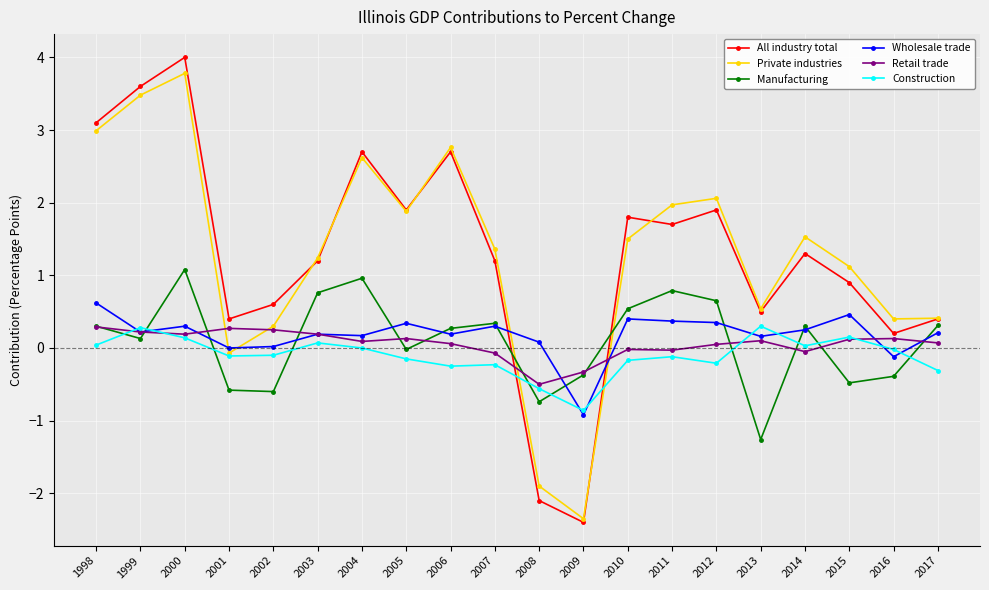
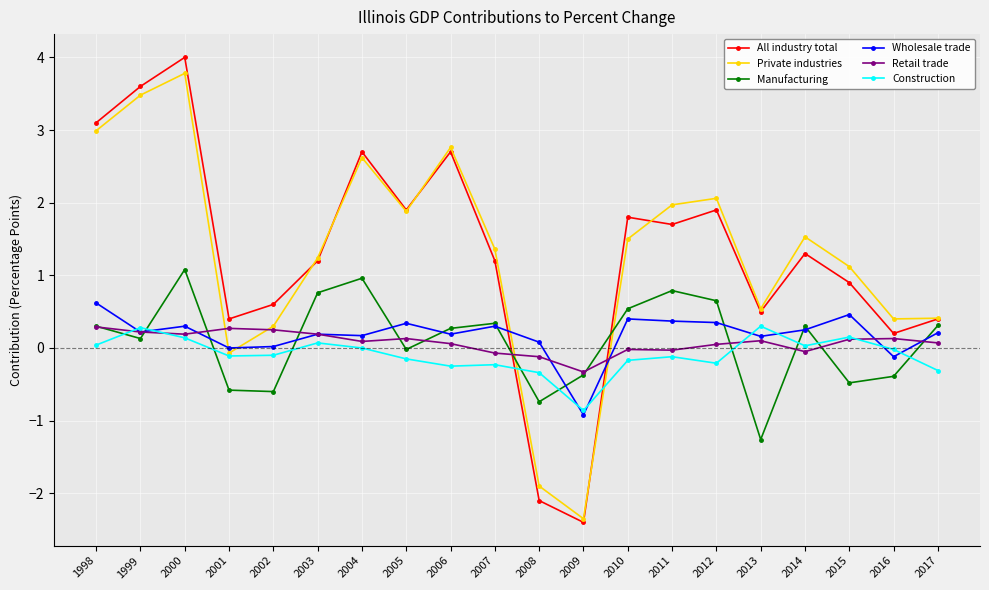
  {
    "All industry total": {
      "1998": 3.1,
      "1999": 3.6,
      "2000": 4.0,
      "2001": 0.4,
      "2002": 0.6,
      "2003": 1.2,
      "2004": 2.7,
      "2006": 2.7,
      "2007": 1.2,
      "2008": -2.1,
      "2009": -2.4,
      "2010": 1.8,
      "2011": 1.7,
      "2012": 1.9,
      "2013": 0.5,
      "2014": 1.3,
      "2015": 0.9,
      "2016": 0.2
    },
    "Private industries": {
      "1998": 3.0,
      "1999": 3.5,
      "2000": 3.8,
      "2001": -0.1,
      "2002": 0.3,
      "2003": 1.2,
      "2004": 2.6,
      "2006": 2.8,
      "2007": 1.4,
      "2008": -1.9,
      "2009": -2.4,
      "2010": 1.5,
      "2011": 2.0,
      "2012": 2.1,
      "2013": 0.5,
      "2014": 1.5,
      "2015": 1.1,
      "2016": 0.4
    },
    "Manufacturing": {
      "1999": 0.1,
      "2000": 1.1,
      "2001": -0.6,
      "2002": -0.6,
      "2003": 0.8,
      "2004": 1.0,
      "2005": 0.0,
      "2006": 0.3,
      "2007": 0.3,
      "2008": -0.7,
      "2009": -0.4,
      "2010": 0.5,
      "2011": 0.8,
      "2012": 0.7,
      "2013": -1.3,
      "2014": 0.3,
      "2015": -0.5,
      "2016": -0.4,
      "2017": 0.3
    },
    "Wholesale trade": {
      "1998": 0.6,
      "2000": 0.3,
      "2001": 0.0,
      "2002": 0.0,
      "2004": 0.2,
      "2005": 0.3,
      "2006": 0.2,
      "2007": 0.3,
      "2008": 0.1,
      "2009": -0.9,
      "2010": 0.4,
      "2011": 0.4,
      "2012": 0.4,
      "2013": 0.2,
      "2014": 0.3,
      "2015": 0.5,
      "2016": -0.1,
      "2017": 0.2
    },
    "Retail trade": {
      "2000": 0.2,
      "2001": 0.3,
      "2002": 0.3,
      "2004": 0.1,
      "2005": 0.1,
      "2006": 0.1,
      "2007": -0.1,
-     "2008": -0.5,
+     "2008": -0.1,
      "2009": -0.3,
      "2010": 0.0,
      "2011": 0.0,
      "2012": 0.1,
      "2013": 0.1,
      "2014": -0.1,
      "2016": 0.1,
      "2017": 0.1
    },
    "Construction": {
      "1998": 0.0,
      "1999": 0.3,
      "2000": 0.1,
      "2001": -0.1,
      "2002": -0.1,
      "2003": 0.1,
      "2004": 0.0,
      "2005": -0.2,
      "2006": -0.3,
      "2007": -0.2,
-     "2008": -0.6,
+     "2008": -0.3,
      "2009": -0.9,
      "2010": -0.2,
      "2011": -0.1,
      "2012": -0.2,
      "2013": 0.3,
      "2014": 0.0,
      "2016": 0.0,
      "2017": -0.3
    }
  }
